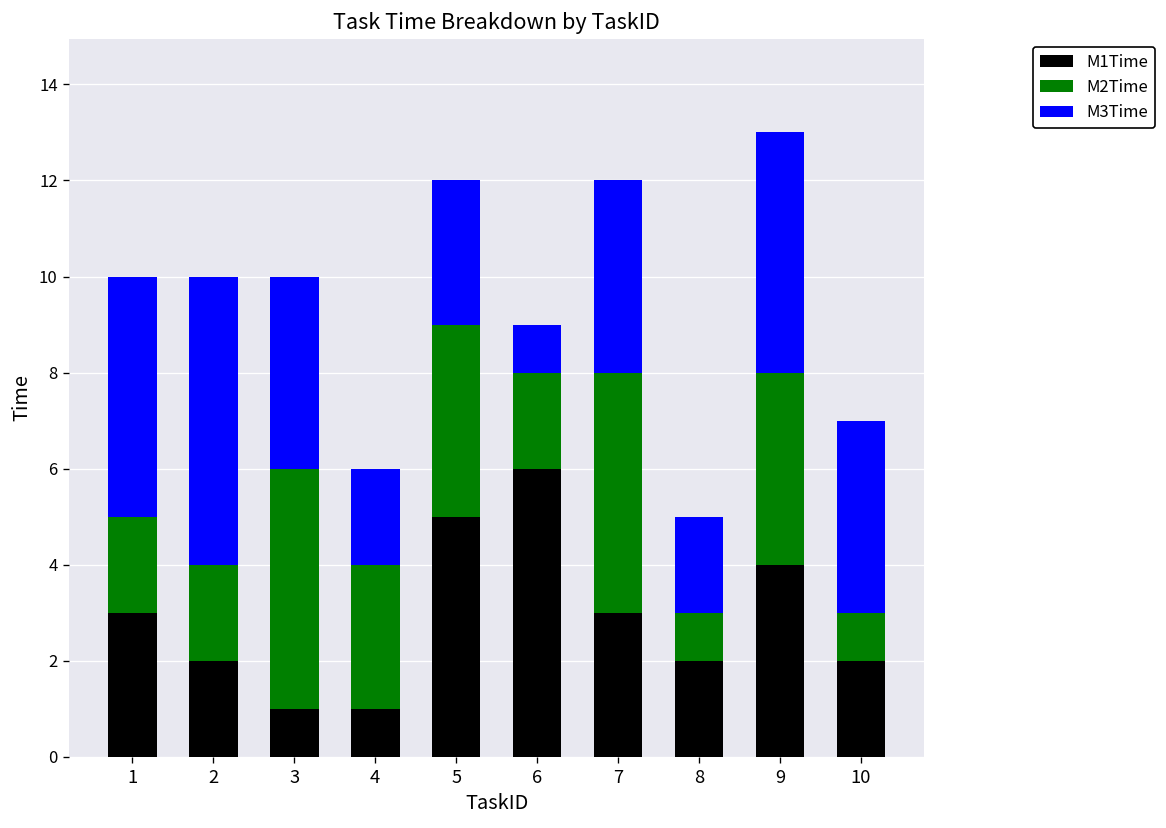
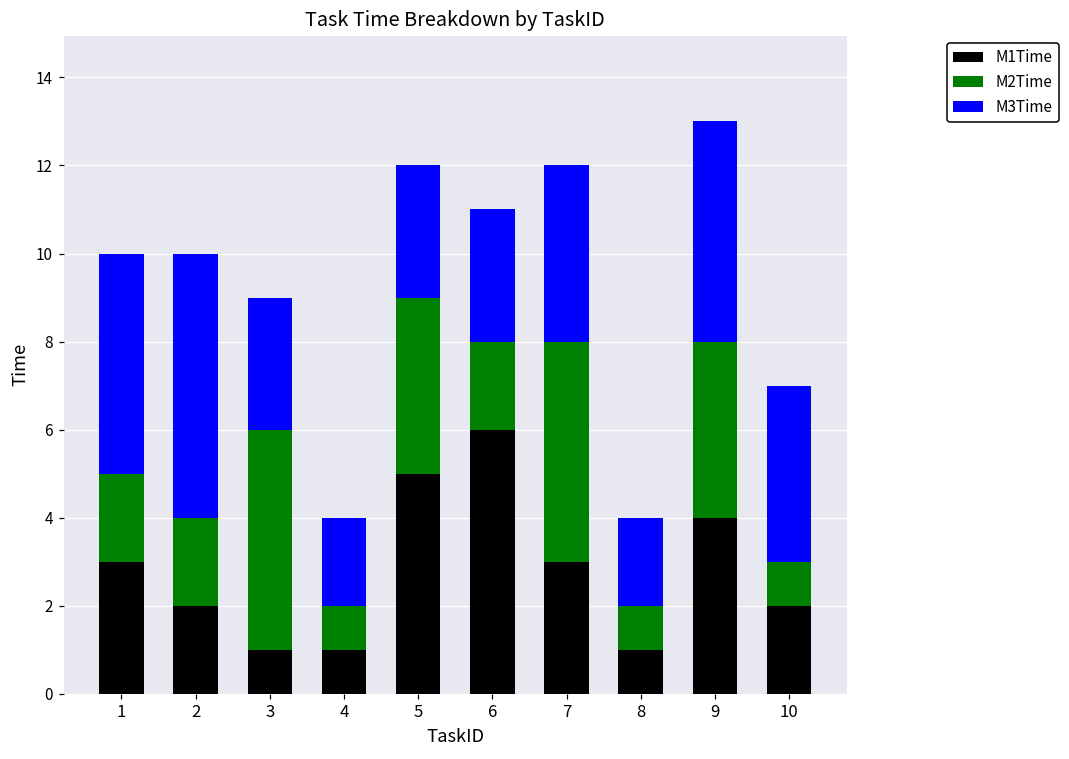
  {
    "M1Time": {
      "1": 3,
      "2": 2,
      "3": 1,
      "4": 1,
      "5": 5,
      "6": 6,
      "7": 3,
-     "8": 2,
+     "8": 1,
      "9": 4,
      "10": 2
    },
    "M2Time": {
      "1": 2,
      "2": 2,
      "3": 5,
-     "4": 3,
+     "4": 1,
      "5": 4,
      "6": 2,
      "7": 5,
      "8": 1,
      "9": 4,
      "10": 1
    },
    "M3Time": {
      "1": 5,
      "2": 6,
-     "3": 4,
+     "3": 3,
      "4": 2,
      "5": 3,
-     "6": 1,
+     "6": 3,
      "7": 4,
      "8": 2,
      "9": 5,
      "10": 4
    }
  }
